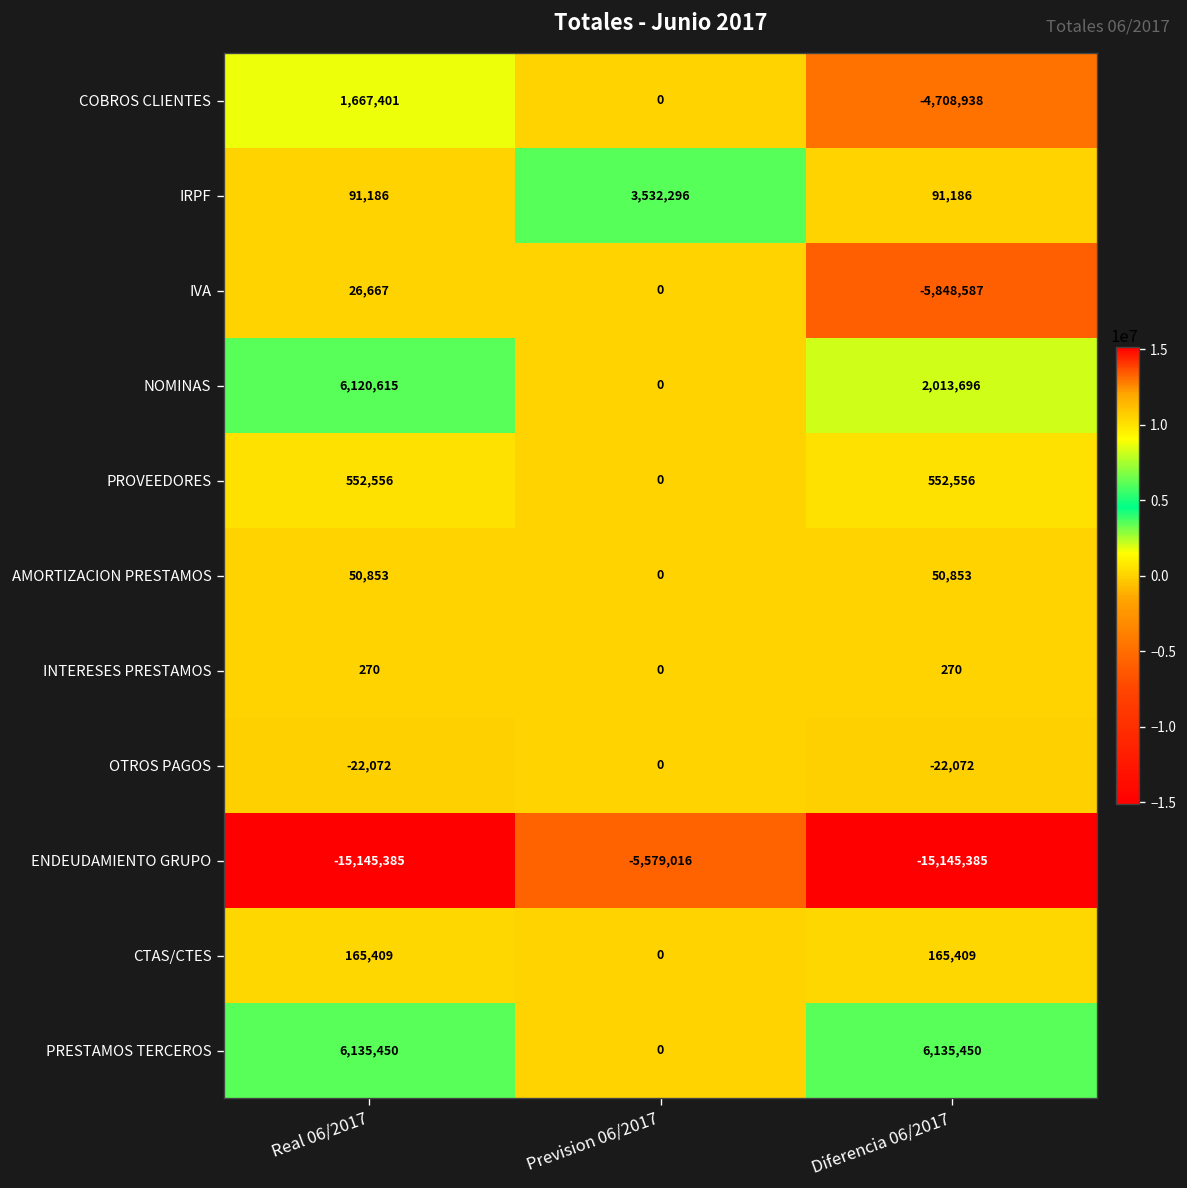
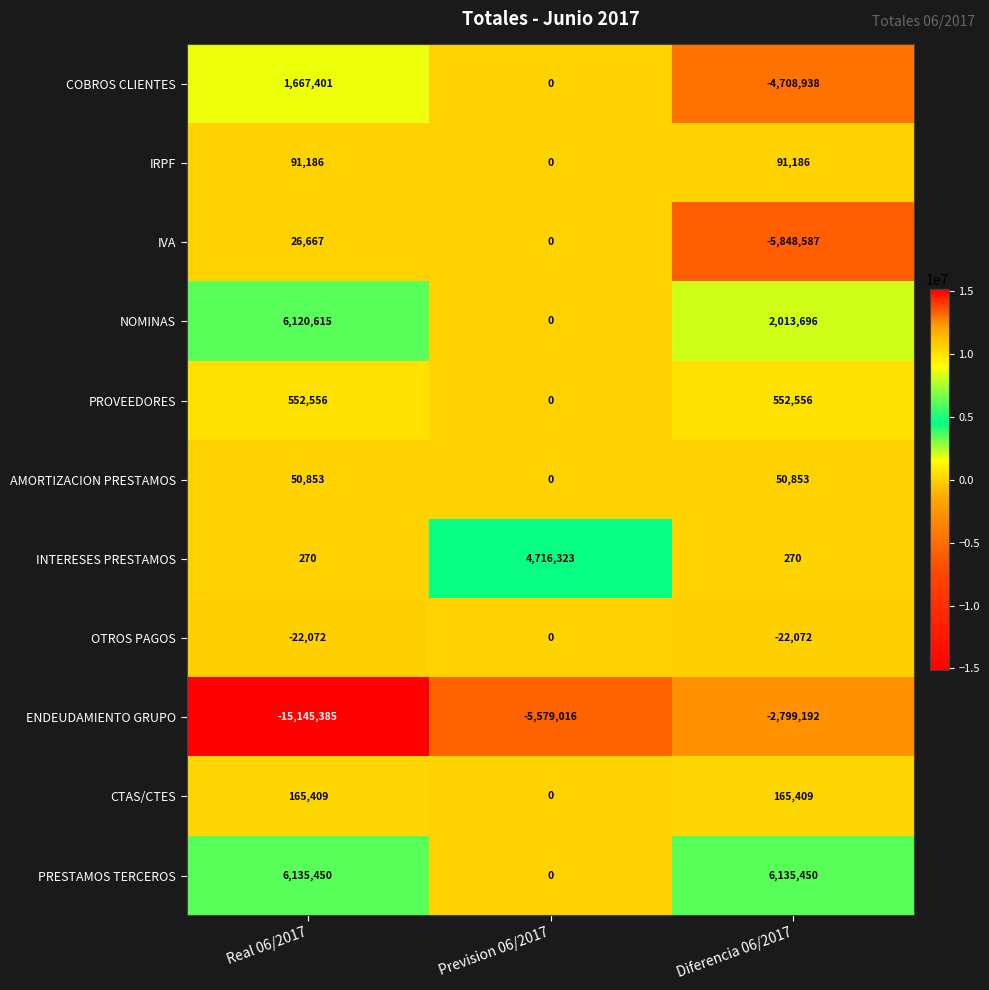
  {
    "COBROS CLIENTES": {
      "Real 06/2017": "1,667,401",
      "Prevision 06/2017": "0",
      "Diferencia 06/2017": "-4,708,938"
    },
    "IRPF": {
      "Real 06/2017": "91,186",
-     "Prevision 06/2017": "3,532,296",
+     "Prevision 06/2017": "0",
      "Diferencia 06/2017": "91,186"
    },
    "IVA": {
      "Real 06/2017": "26,667",
      "Prevision 06/2017": "0",
      "Diferencia 06/2017": "-5,848,587"
    },
    "NOMINAS": {
      "Real 06/2017": "6,120,615",
      "Prevision 06/2017": "0",
      "Diferencia 06/2017": "2,013,696"
    },
    "PROVEEDORES": {
      "Real 06/2017": "552,556",
      "Prevision 06/2017": "0",
      "Diferencia 06/2017": "552,556"
    },
    "AMORTIZACION PRESTAMOS": {
      "Real 06/2017": "50,853",
      "Prevision 06/2017": "0",
      "Diferencia 06/2017": "50,853"
    },
    "INTERESES PRESTAMOS": {
      "Real 06/2017": "270",
-     "Prevision 06/2017": "0",
+     "Prevision 06/2017": "4,716,323",
      "Diferencia 06/2017": "270"
    },
    "OTROS PAGOS": {
      "Real 06/2017": "-22,072",
      "Prevision 06/2017": "0",
      "Diferencia 06/2017": "-22,072"
    },
    "ENDEUDAMIENTO GRUPO": {
      "Real 06/2017": "-15,145,385",
      "Prevision 06/2017": "-5,579,016",
-     "Diferencia 06/2017": "-15,145,385"
+     "Diferencia 06/2017": "-2,799,192"
    },
    "CTAS/CTES": {
      "Real 06/2017": "165,409",
      "Prevision 06/2017": "0",
      "Diferencia 06/2017": "165,409"
    },
    "PRESTAMOS TERCEROS": {
      "Real 06/2017": "6,135,450",
      "Prevision 06/2017": "0",
      "Diferencia 06/2017": "6,135,450"
    }
  }
